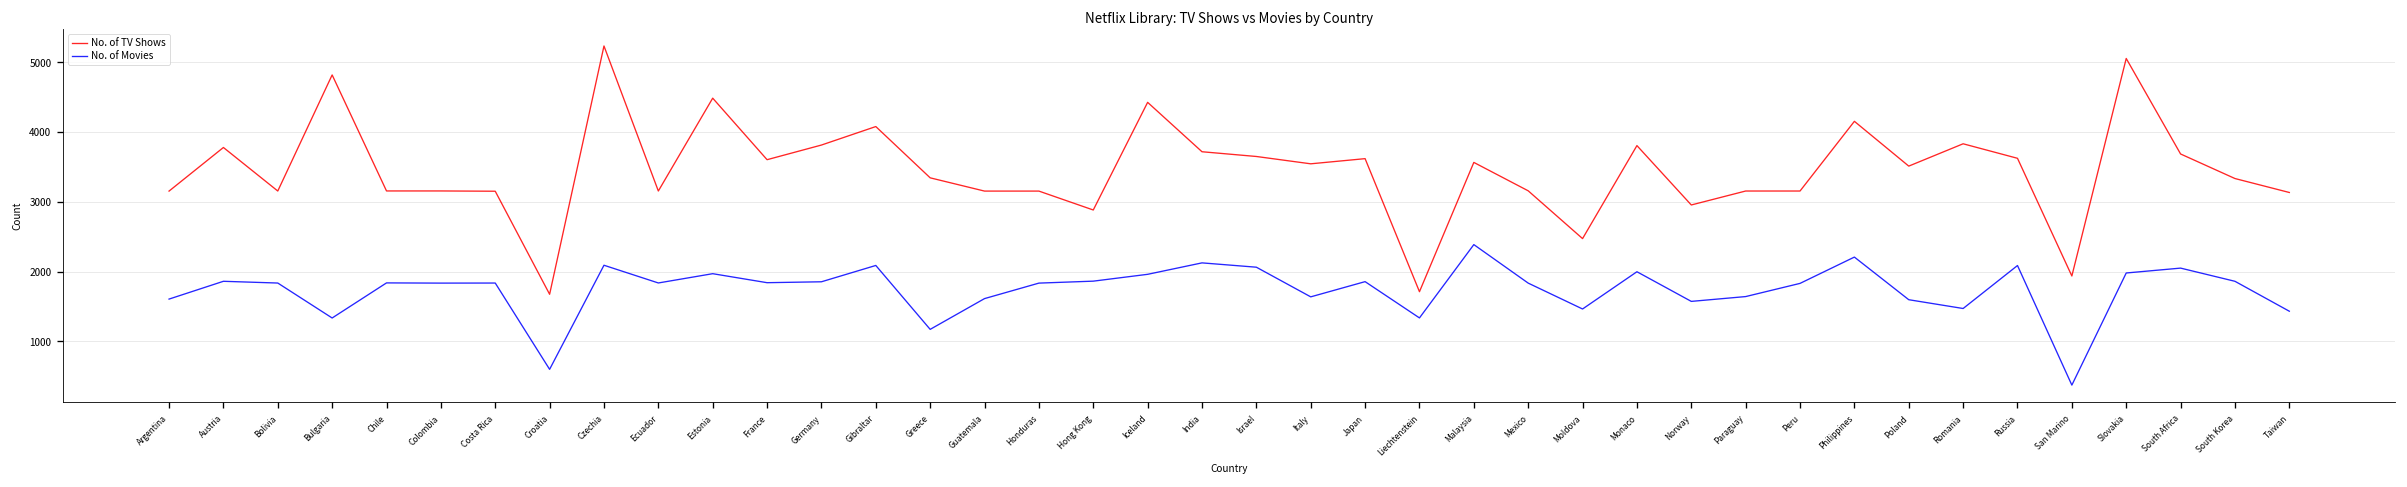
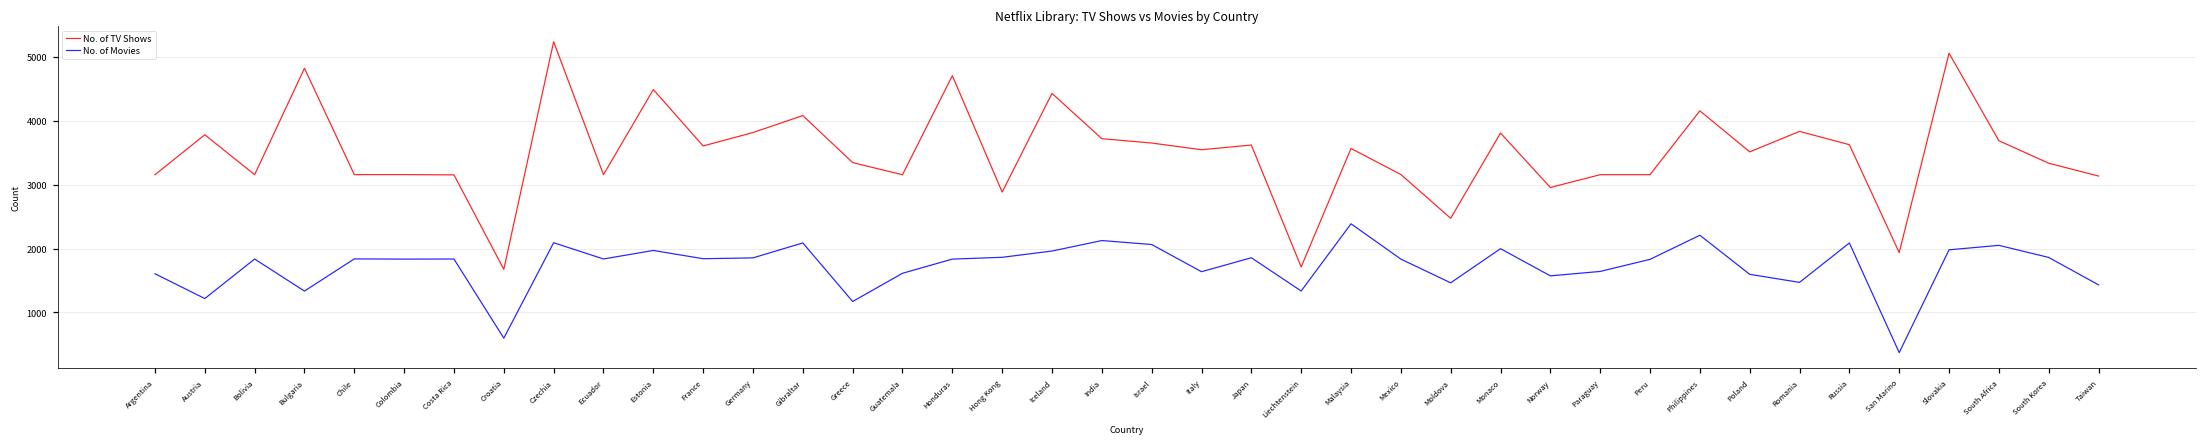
  {
    "No. of TV Shows": {
      "Argentina": 3200,
      "Austria": 3800,
      "Bolivia": 3200,
      "Bulgaria": 4800,
      "Chile": 3200,
      "Colombia": 3200,
      "Costa Rica": 3200,
      "Croatia": 1700,
      "Czechia": 5200,
      "Ecuador": 3200,
      "Estonia": 4500,
      "France": 3600,
      "Germany": 3800,
      "Gibraltar": 4100,
      "Greece": 3300,
      "Guatemala": 3200,
-     "Honduras": 3200,
+     "Honduras": 4700,
      "Hong Kong": 2900,
      "Iceland": 4400,
      "India": 3700,
      "Israel": 3700,
      "Italy": 3500,
      "Japan": 3600,
      "Liechtenstein": 1700,
      "Malaysia": 3600,
      "Mexico": 3200,
      "Moldova": 2500,
      "Monaco": 3800,
      "Norway": 3000,
      "Paraguay": 3200,
      "Peru": 3200,
      "Philippines": 4200,
      "Poland": 3500,
      "Romania": 3800,
      "Russia": 3600,
      "San Marino": 1900,
      "Slovakia": 5100,
      "South Africa": 3700,
      "South Korea": 3300,
      "Taiwan": 3100
    },
    "No. of Movies": {
      "Argentina": 1600,
-     "Austria": 1900,
+     "Austria": 1200,
      "Bolivia": 1800,
      "Bulgaria": 1300,
      "Chile": 1800,
      "Colombia": 1800,
      "Costa Rica": 1800,
      "Croatia": 600,
      "Czechia": 2100,
      "Ecuador": 1800,
      "Estonia": 2000,
      "France": 1800,
      "Germany": 1900,
      "Gibraltar": 2100,
      "Greece": 1200,
      "Guatemala": 1600,
      "Honduras": 1800,
      "Hong Kong": 1900,
      "Iceland": 2000,
      "India": 2100,
      "Israel": 2100,
      "Italy": 1600,
      "Japan": 1900,
      "Liechtenstein": 1300,
      "Malaysia": 2400,
      "Mexico": 1800,
      "Moldova": 1500,
      "Monaco": 2000,
      "Norway": 1600,
      "Paraguay": 1600,
      "Peru": 1800,
      "Philippines": 2200,
      "Poland": 1600,
      "Romania": 1500,
      "Russia": 2100,
      "San Marino": 400,
      "Slovakia": 2000,
      "South Africa": 2100,
      "South Korea": 1900,
      "Taiwan": 1400
    }
  }
